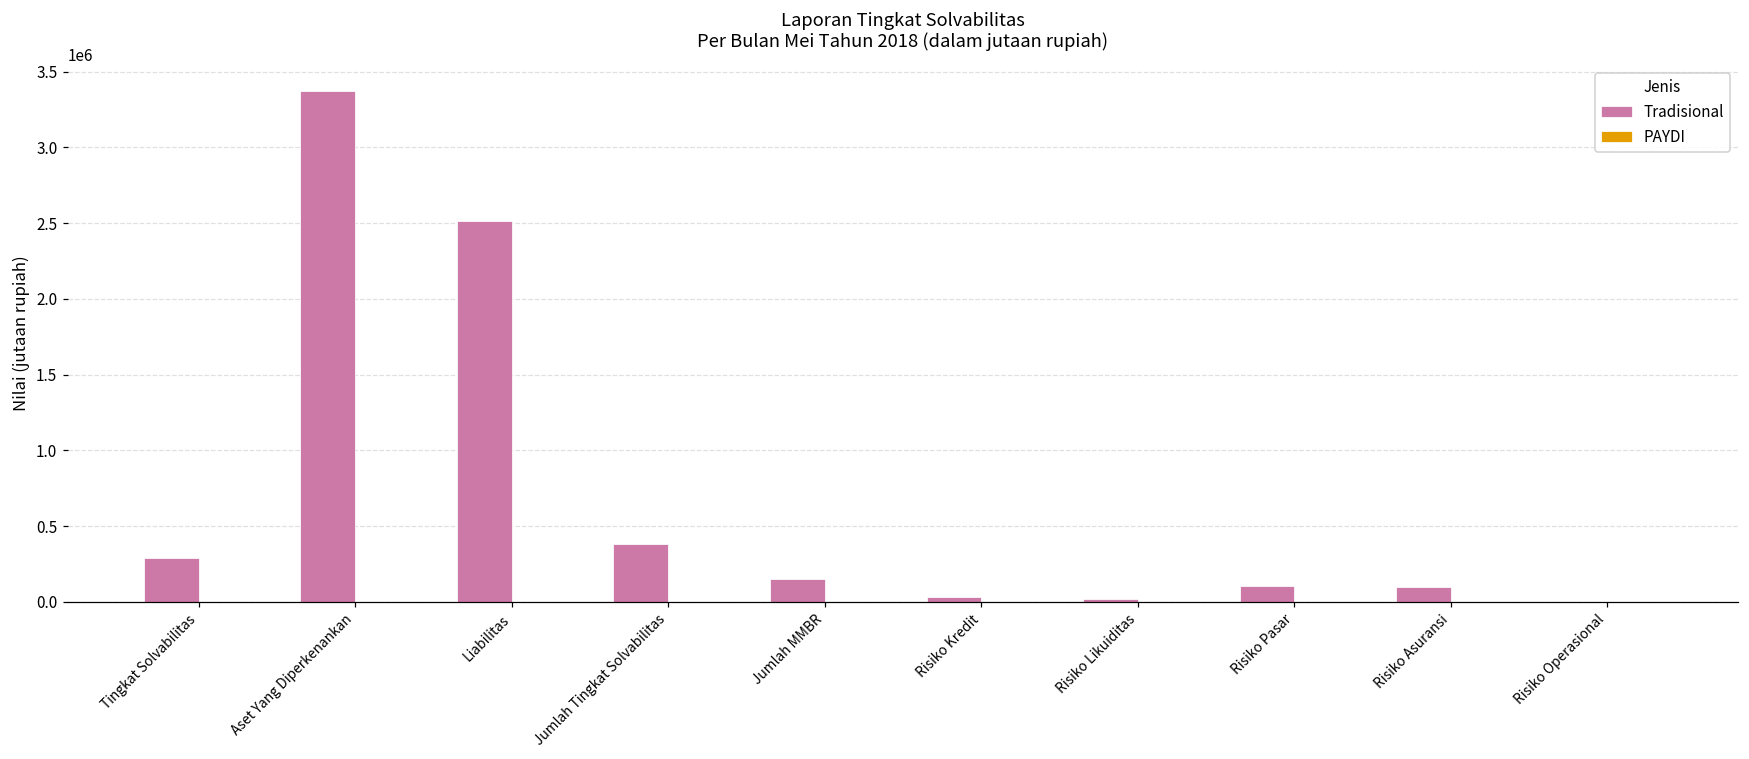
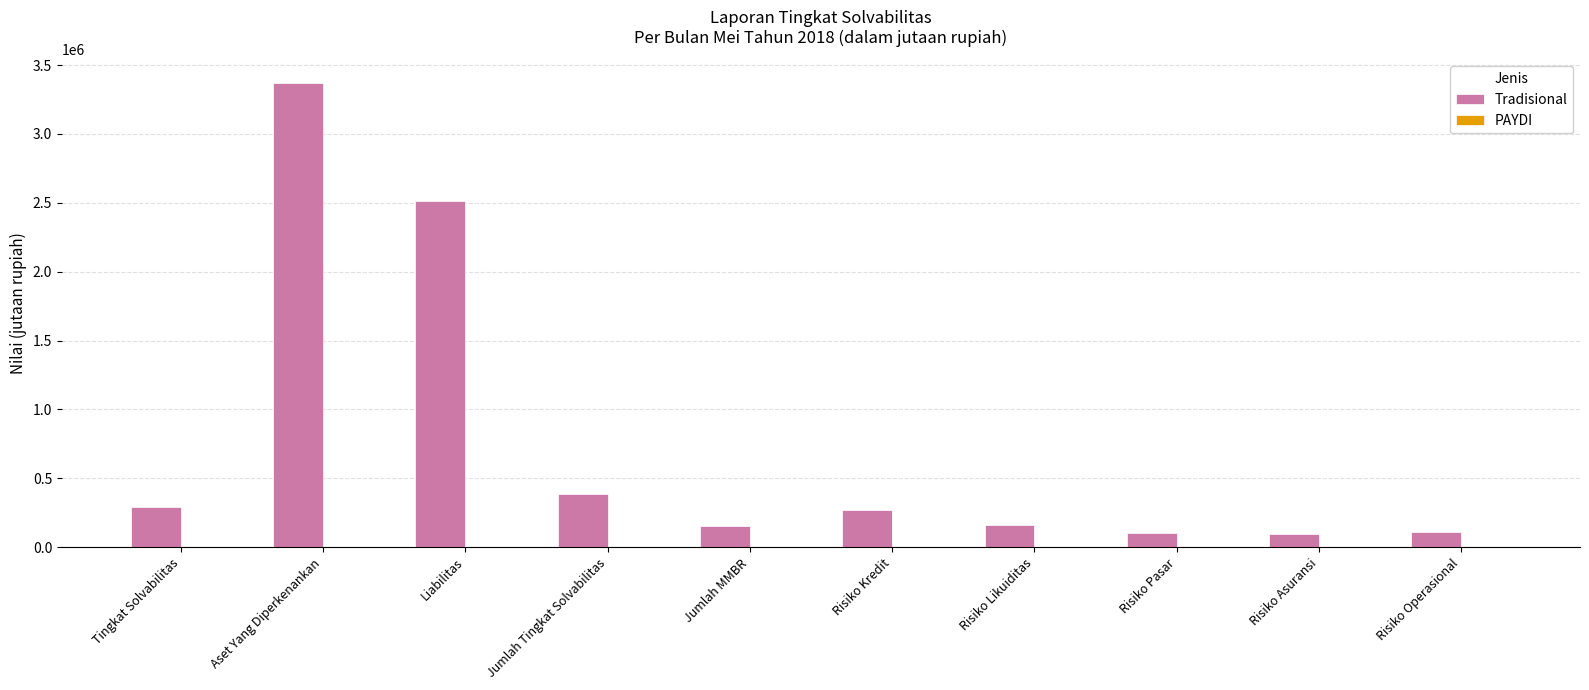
  {
    "Tradisional": {
      "Tingkat Solvabilitas": 290000,
      "Aset Yang Diperkenankan": 3370000,
      "Liabilitas": 2510000,
      "Jumlah Tingkat Solvabilitas": 380000,
      "Jumlah MMBR": 150000,
-     "Risiko Kredit": 30000,
-     "Risiko Likuiditas": 20000,
+     "Risiko Kredit": 270000,
+     "Risiko Likuiditas": 160000,
      "Risiko Pasar": 100000,
      "Risiko Asuransi": 100000,
-     "Risiko Operasional": 0
+     "Risiko Operasional": 110000
    },
    "PAYDI": {
      "Tingkat Solvabilitas": 0,
      "Aset Yang Diperkenankan": 0,
      "Liabilitas": 0,
      "Jumlah Tingkat Solvabilitas": 0,
      "Jumlah MMBR": 0,
      "Risiko Kredit": 0,
      "Risiko Likuiditas": 0,
      "Risiko Pasar": 0,
      "Risiko Asuransi": 0,
      "Risiko Operasional": 0
    }
  }
